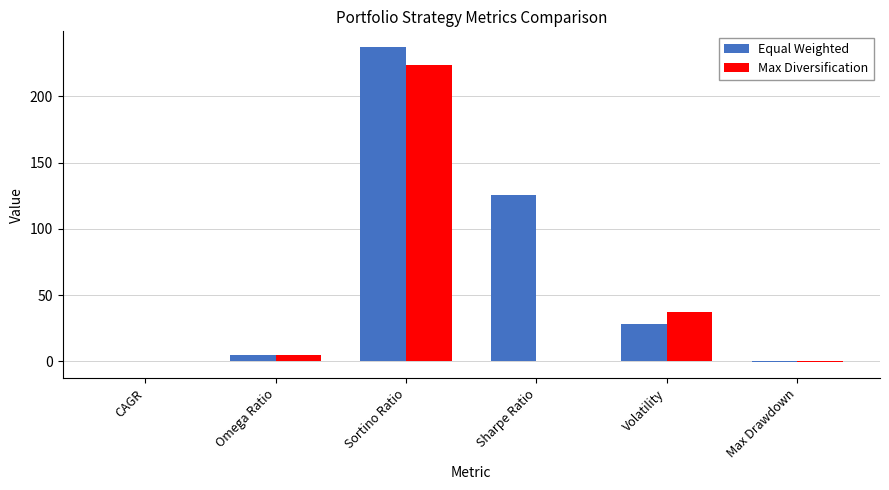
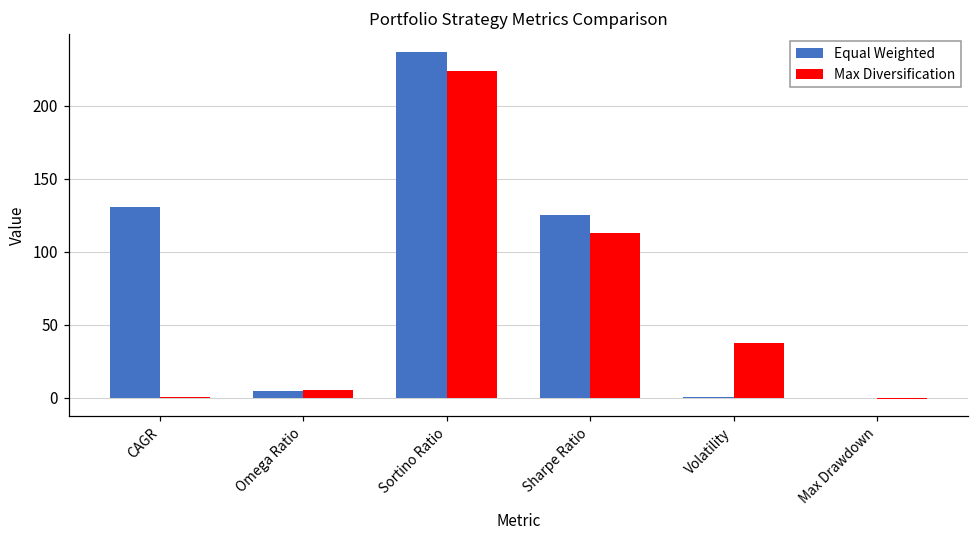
  {
    "Equal Weighted": {
-     "CAGR": 0,
+     "CAGR": 131,
      "Omega Ratio": 5,
      "Sortino Ratio": 237,
      "Sharpe Ratio": 125,
-     "Volatility": 28
+     "Volatility": 0
    },
    "Max Diversification": {
      "Omega Ratio": 5,
      "Sortino Ratio": 224,
-     "Sharpe Ratio": 1,
+     "Sharpe Ratio": 113,
      "Volatility": 37
    }
  }
